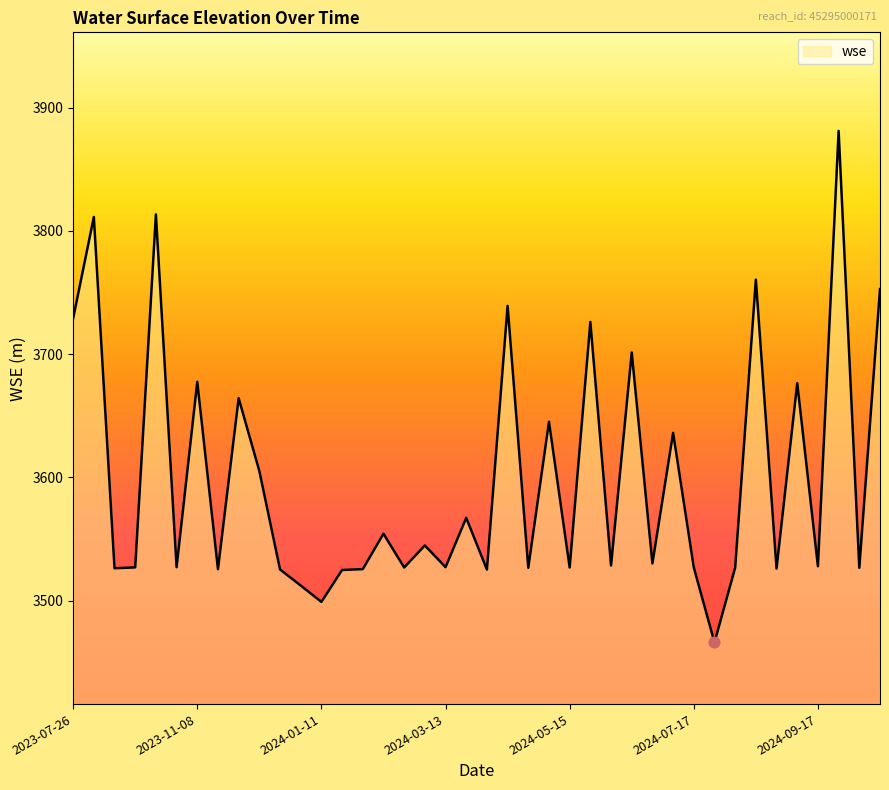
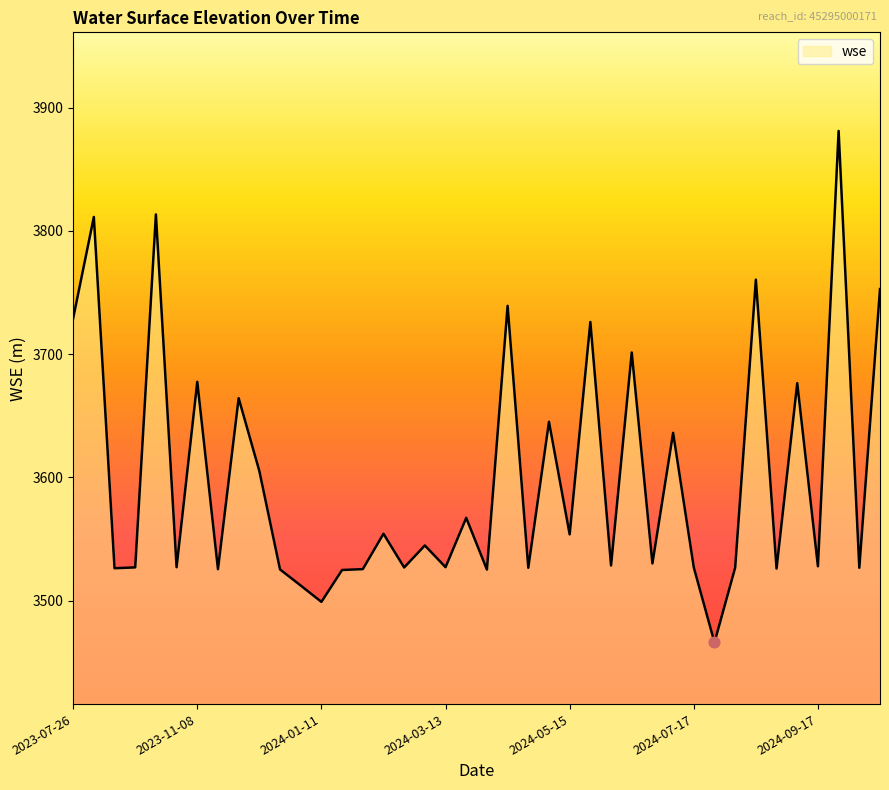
  {
    "wse": {
      "2023-07-26": 3729,
      "2023-11-08": 3678,
      "2024-01-11": 3499,
      "2024-03-13": 3527,
-     "2024-05-15": 3527,
+     "2024-05-15": 3554,
      "2024-07-17": 3527,
      "2024-09-17": 3528
    }
  }
